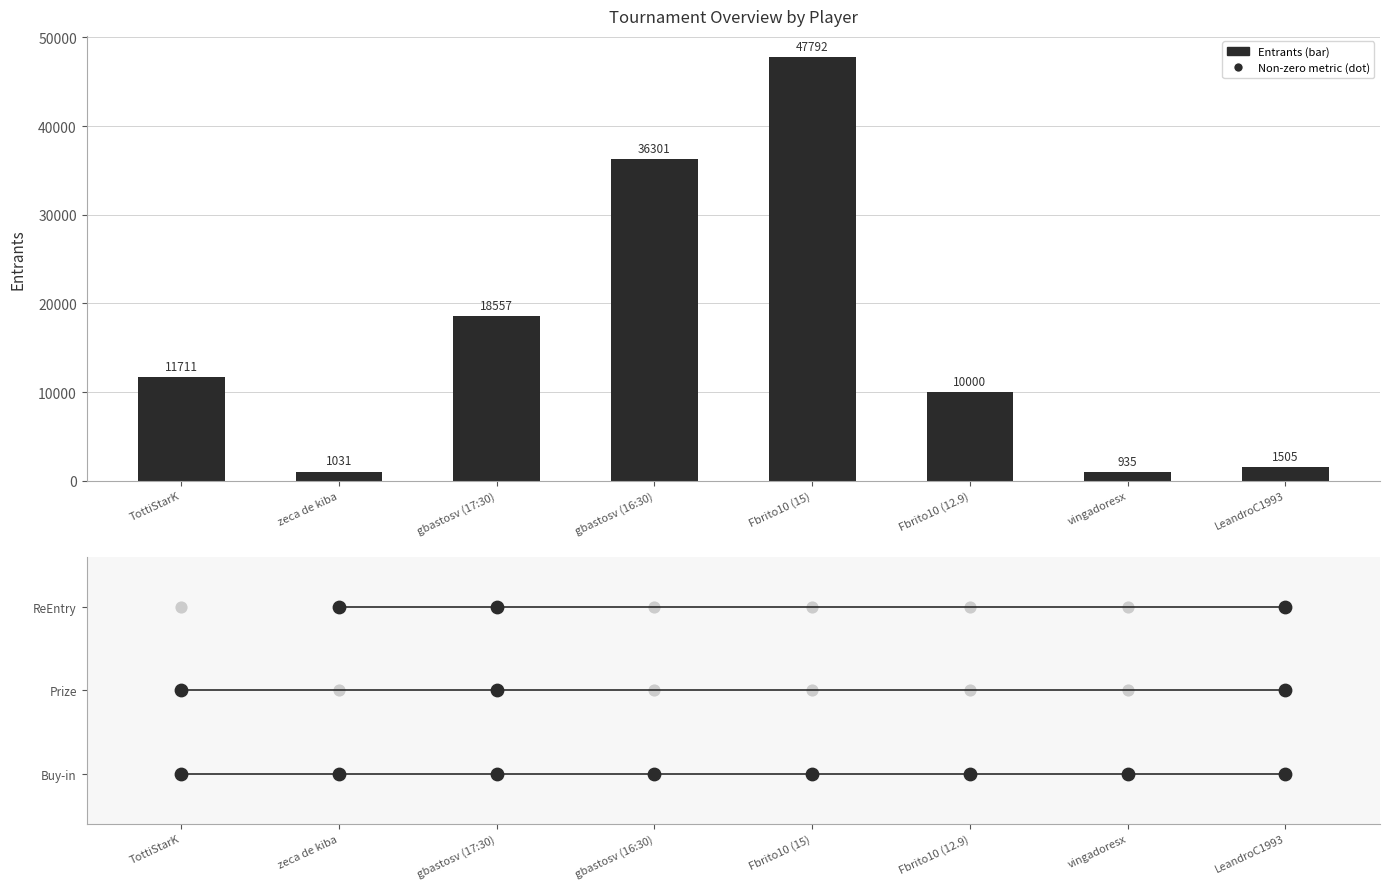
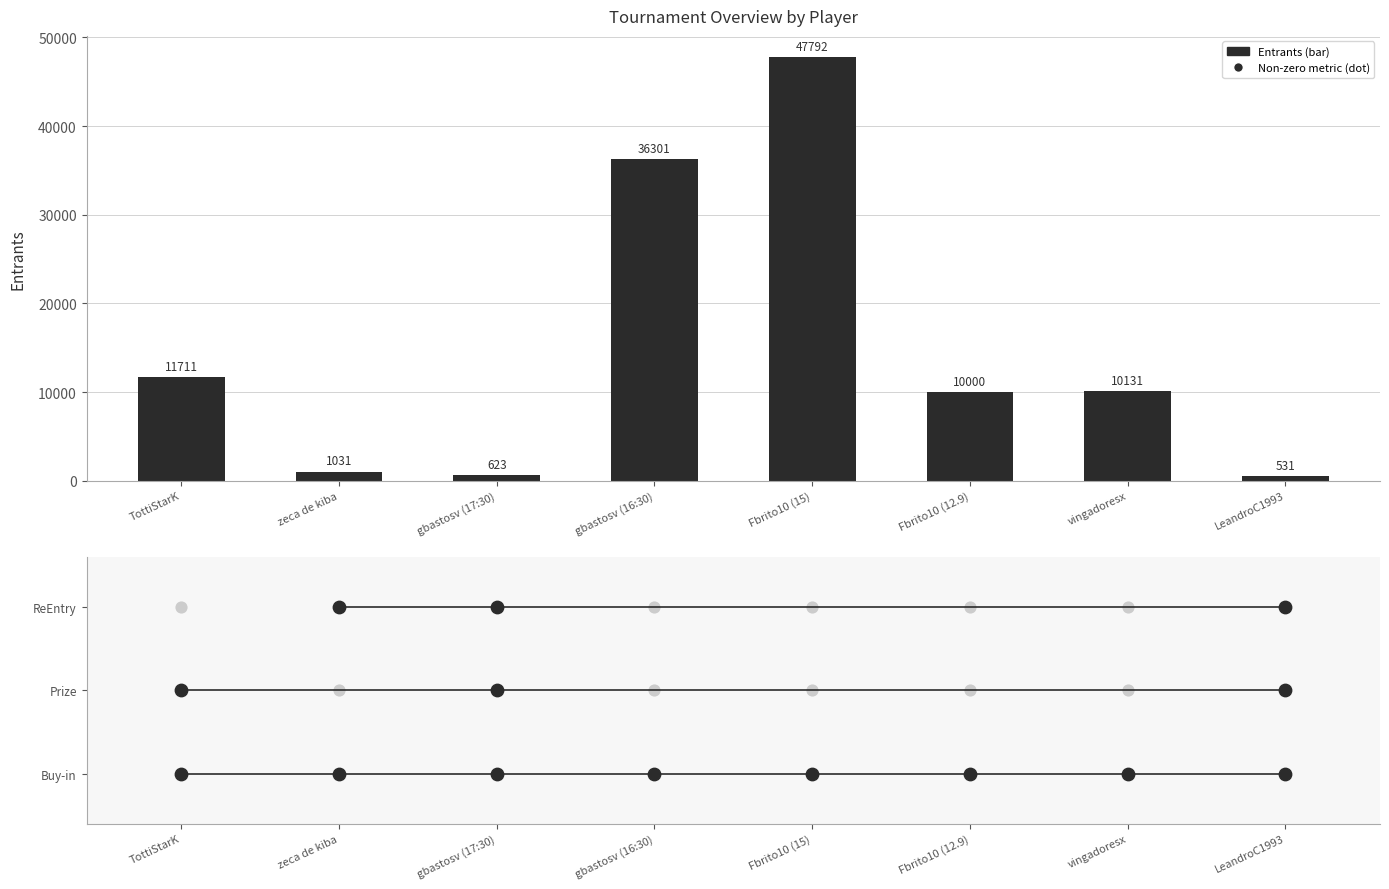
  {
    "Tournament Overview by Player": {
      "TottiStarK": 11711,
      "zeca de kiba": 1031,
-     "gbastosv (17:30)": 18557,
+     "gbastosv (17:30)": 623,
      "gbastosv (16:30)": 36301,
      "Fbrito10 (15)": 47792,
      "Fbrito10 (12.9)": 10000,
-     "vingadoresx": 935,
-     "LeandroC1993": 1505
+     "vingadoresx": 10131,
+     "LeandroC1993": 531
    }
  }
